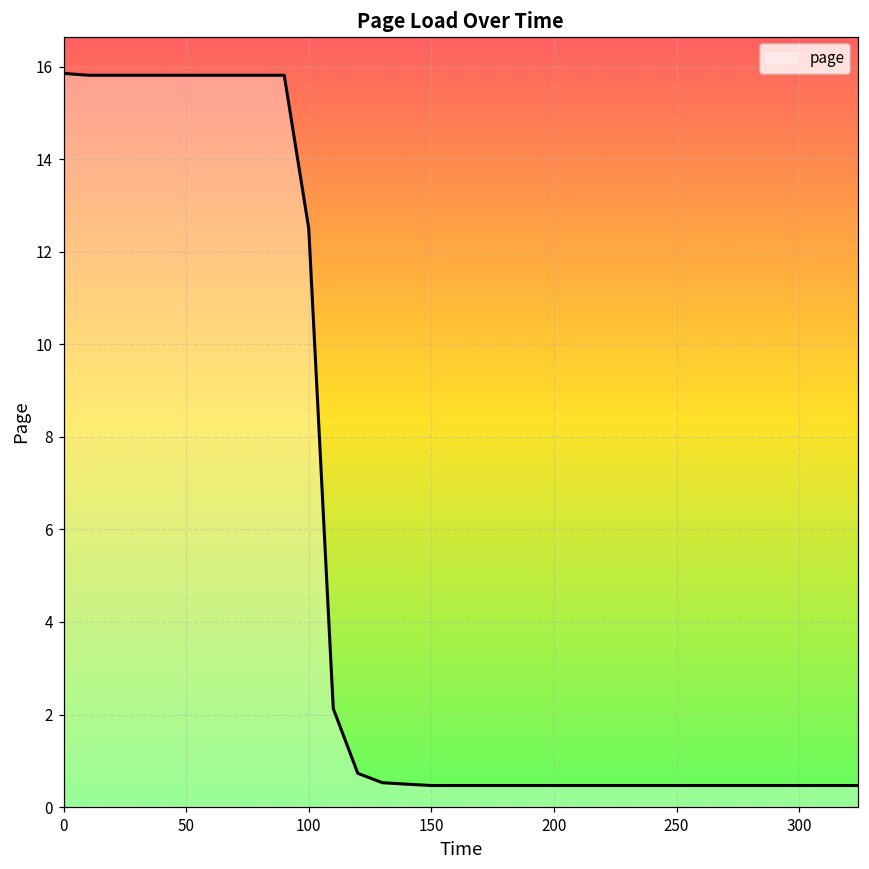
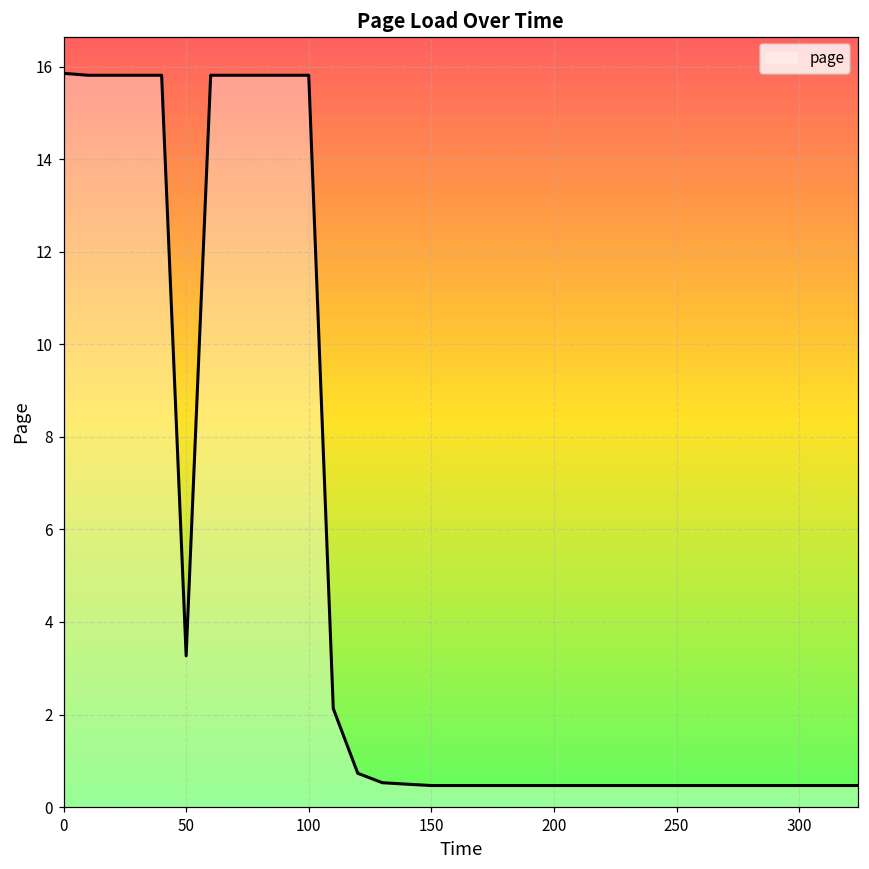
  {
    "0": 15.9,
-   "50": 15.8,
-   "100": 12.5,
+   "50": 3.3,
+   "100": 15.8,
    "150": 0.5,
    "200": 0.5,
    "250": 0.5,
    "300": 0.5
  }
